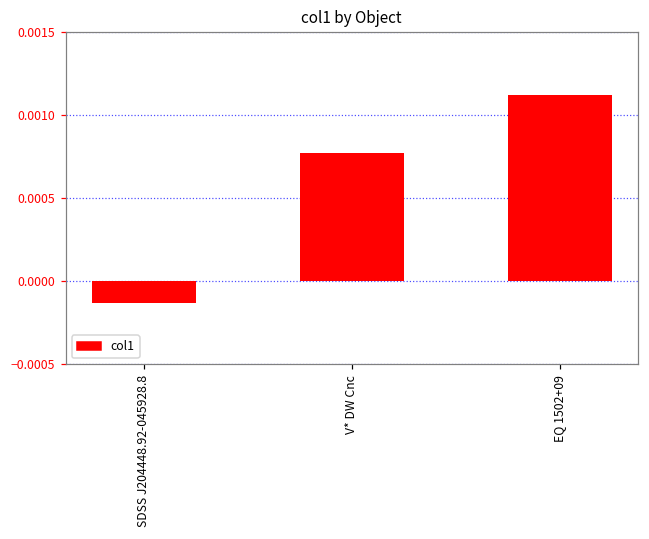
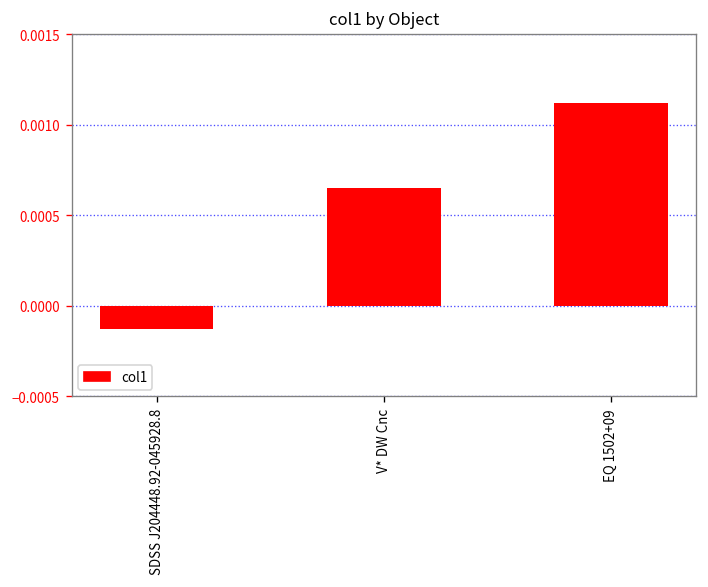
  {
    "SDSS J204448.92-045928.8": -0.00013,
-   "V* DW Cnc": 0.00077,
+   "V* DW Cnc": 0.00065,
    "EQ 1502+09": 0.00112
  }
